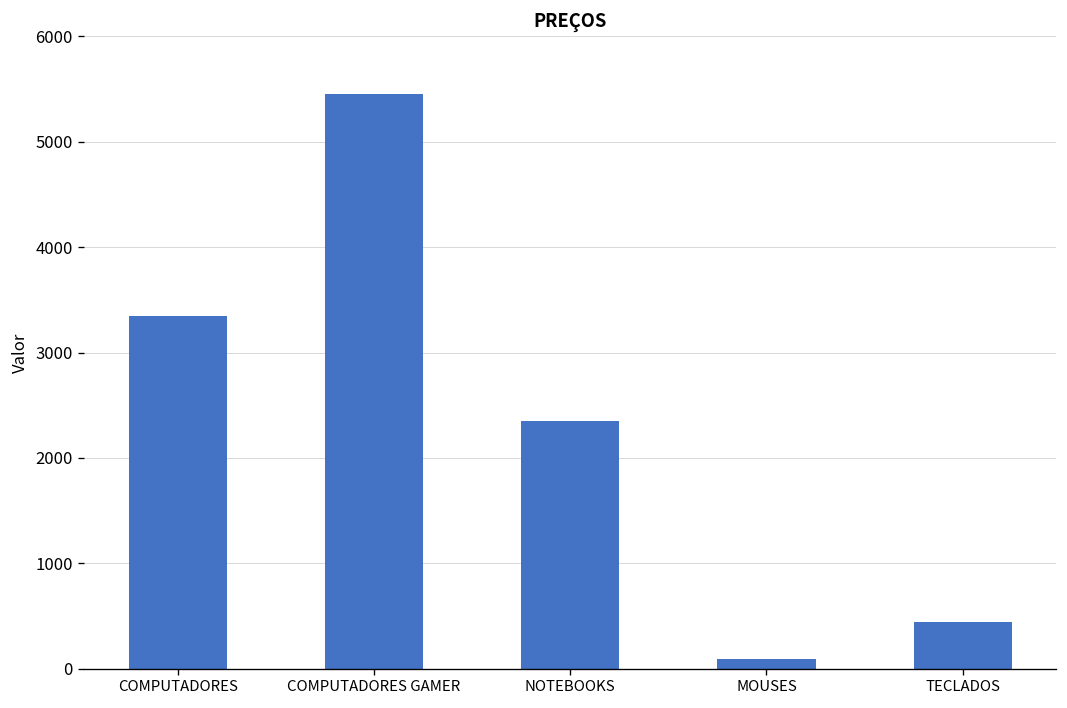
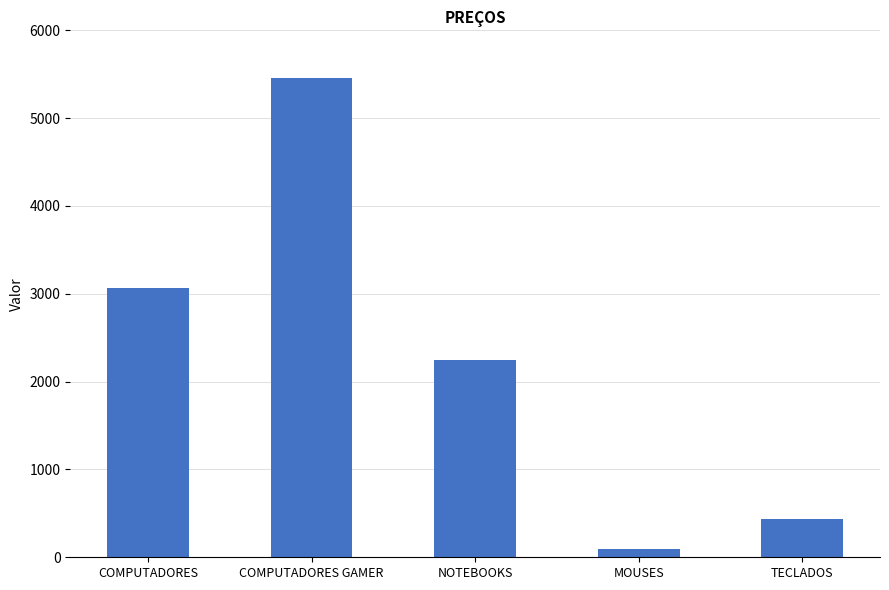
  {
-   "COMPUTADORES": 3400,
+   "COMPUTADORES": 3100,
    "COMPUTADORES GAMER": 5500,
-   "NOTEBOOKS": 2400,
+   "NOTEBOOKS": 2200,
    "MOUSES": 100,
    "TECLADOS": 400
  }
